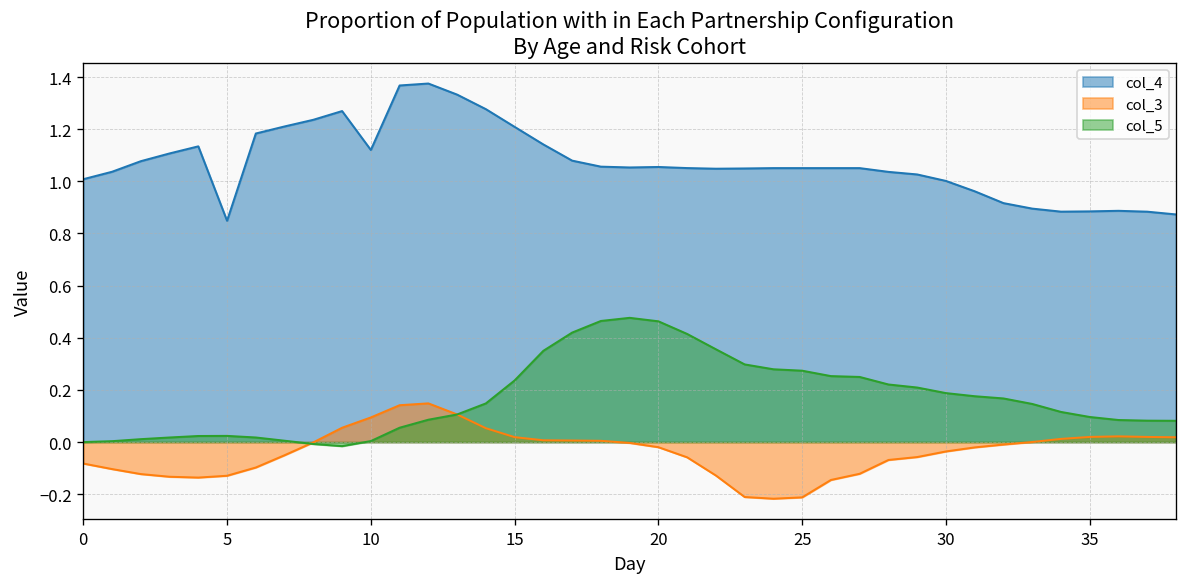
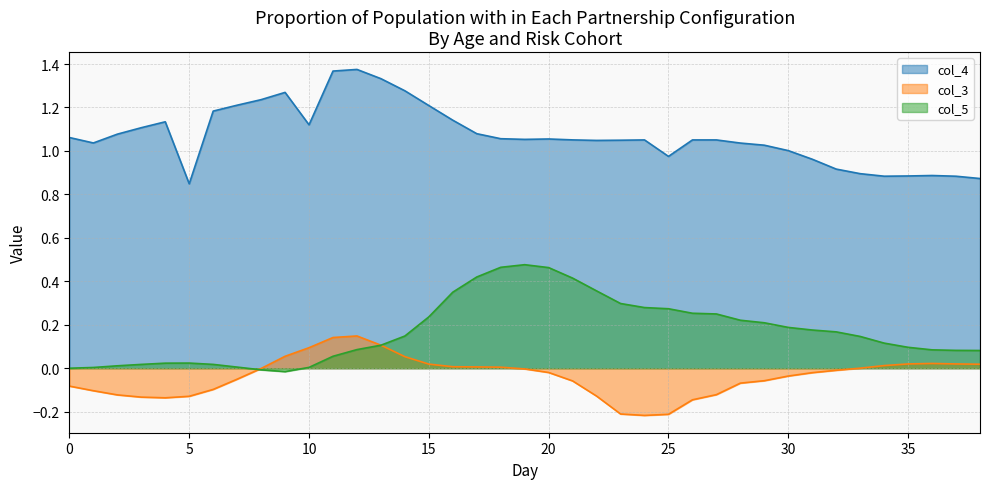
  {
    "col_4": {
-     "0": 1.01,
+     "0": 1.06,
      "5": 0.85,
      "10": 1.12,
      "15": 1.21,
      "20": 1.06,
-     "25": 1.05,
+     "25": 0.97,
      "30": 1.00,
      "35": 0.88
    }
  }
